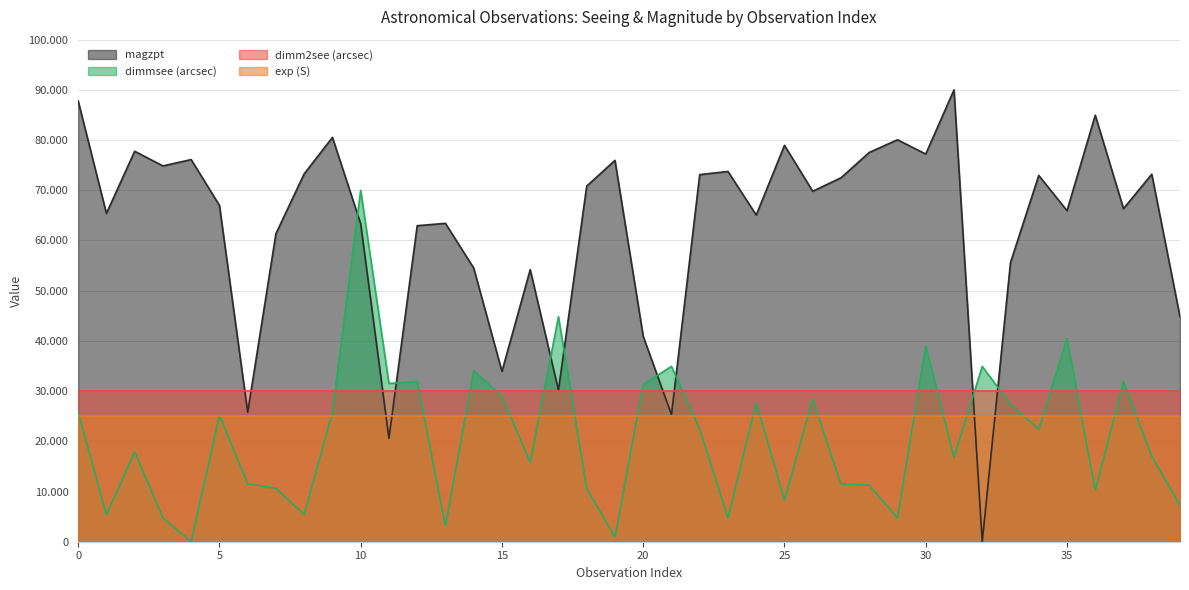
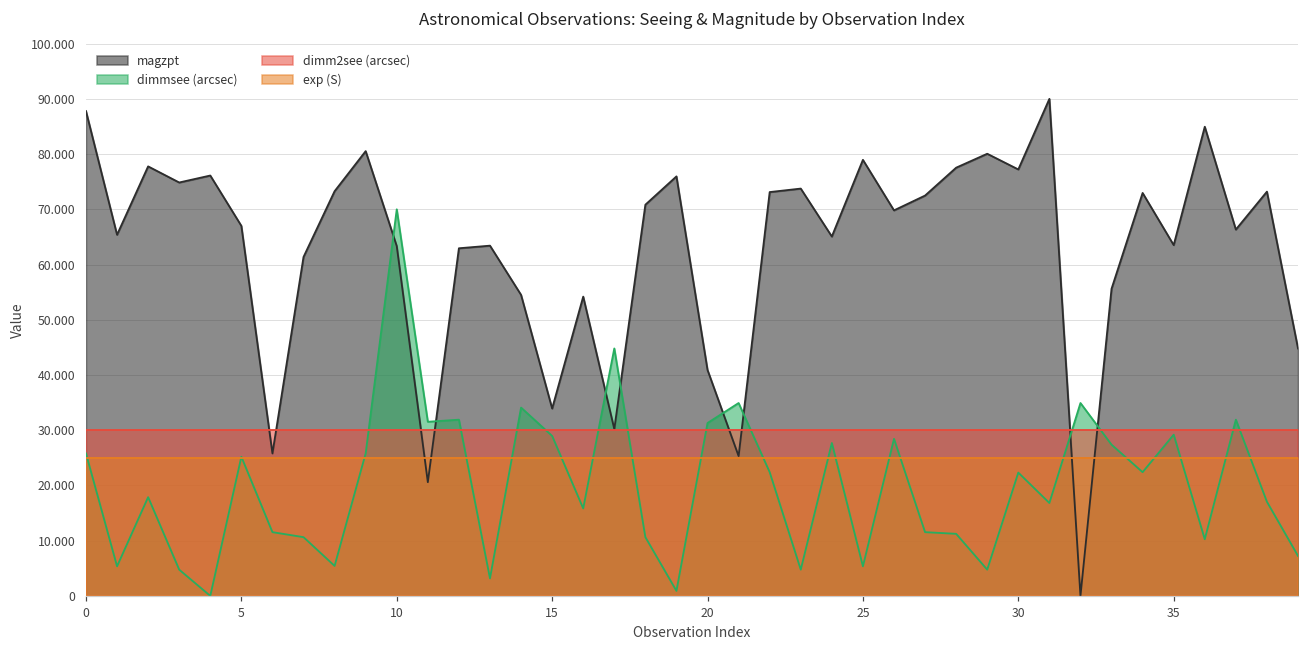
  {
    "magzpt": {
      "0": 88,
      "5": 67,
      "10": 63,
      "15": 34,
      "20": 41,
      "25": 79,
      "30": 77,
-     "35": 66
+     "35": 64
    },
    "dimmsee (arcsec)": {
      "0": 26,
      "10": 70,
      "15": 29,
      "20": 31,
-     "25": 8,
-     "30": 39,
-     "35": 40
+     "25": 5,
+     "30": 22,
+     "35": 29
    }
  }
